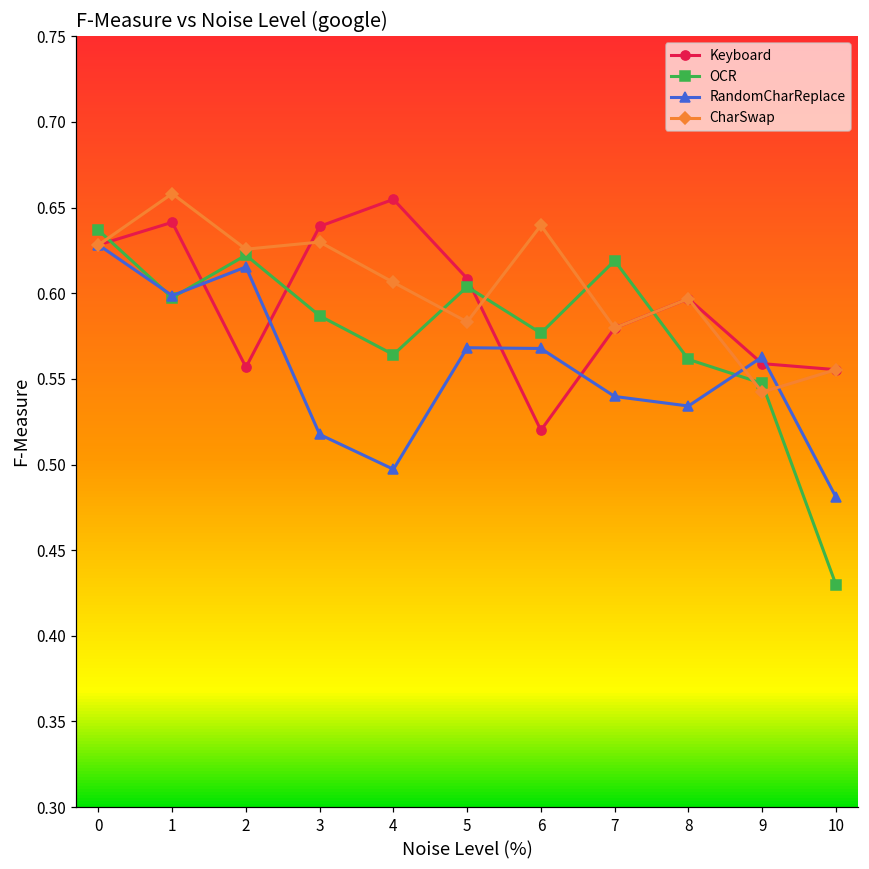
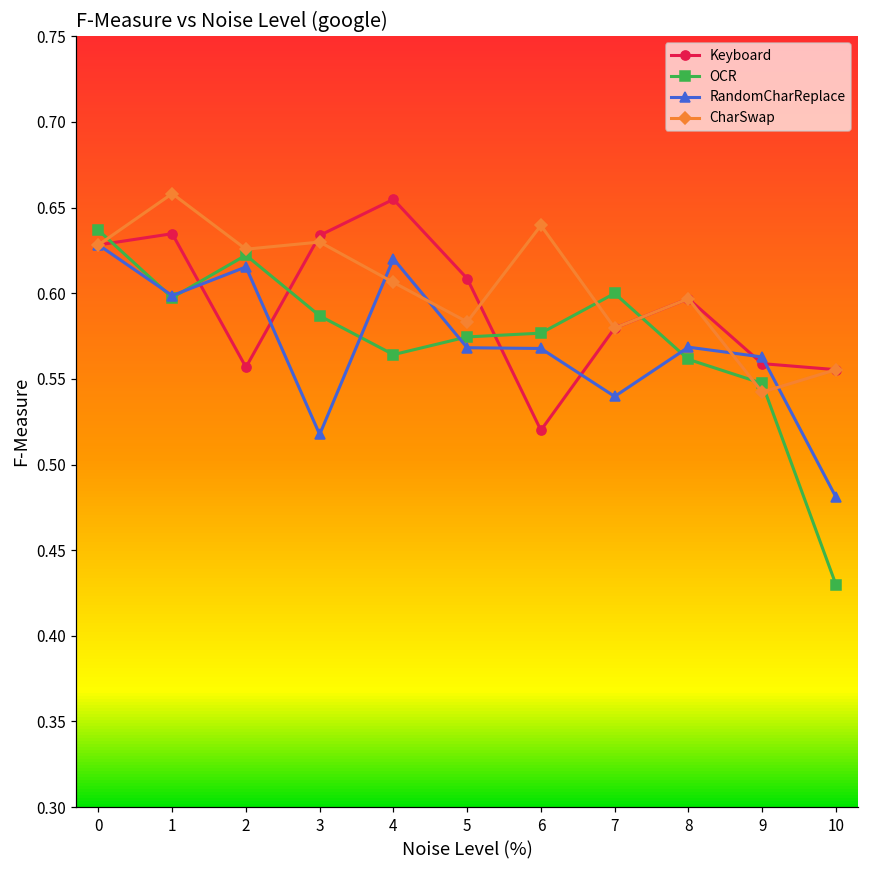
  {
    "Keyboard": {
-     "1": 0.641,
+     "1": 0.635,
      "2": 0.557,
-     "3": 0.639,
+     "3": 0.634,
      "4": 0.655,
      "5": 0.609,
      "6": 0.520,
      "9": 0.559
    },
    "OCR": {
      "0": 0.637,
      "2": 0.622,
      "3": 0.587,
      "4": 0.564,
-     "5": 0.604,
+     "5": 0.575,
      "6": 0.577,
-     "7": 0.619,
+     "7": 0.600,
      "8": 0.561,
      "9": 0.547,
      "10": 0.430
    },
    "RandomCharReplace": {
      "2": 0.615,
      "3": 0.518,
-     "4": 0.497,
+     "4": 0.620,
      "5": 0.568,
      "6": 0.568,
      "7": 0.540,
-     "8": 0.534,
+     "8": 0.569,
      "9": 0.563,
      "10": 0.481
    },
    "CharSwap": {
      "1": 0.658,
      "2": 0.626,
      "3": 0.630,
      "4": 0.606,
      "5": 0.583,
      "6": 0.640,
      "9": 0.542
    }
  }
